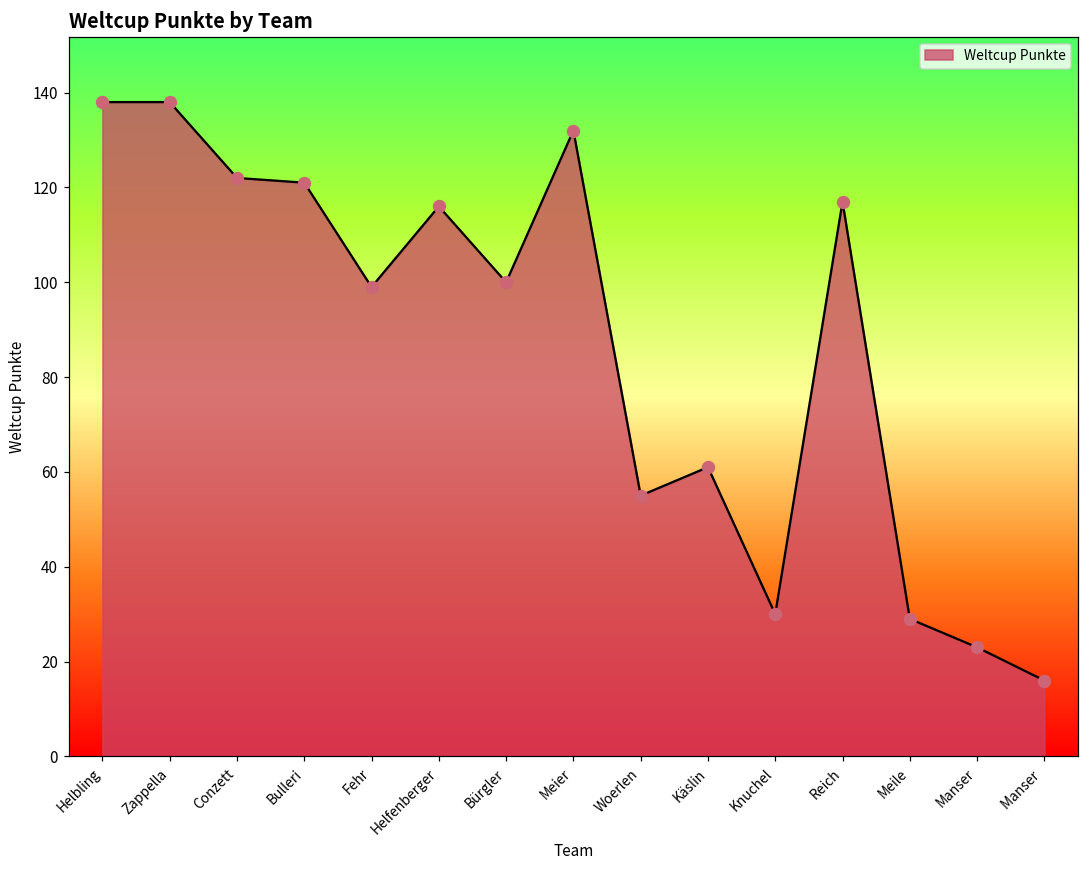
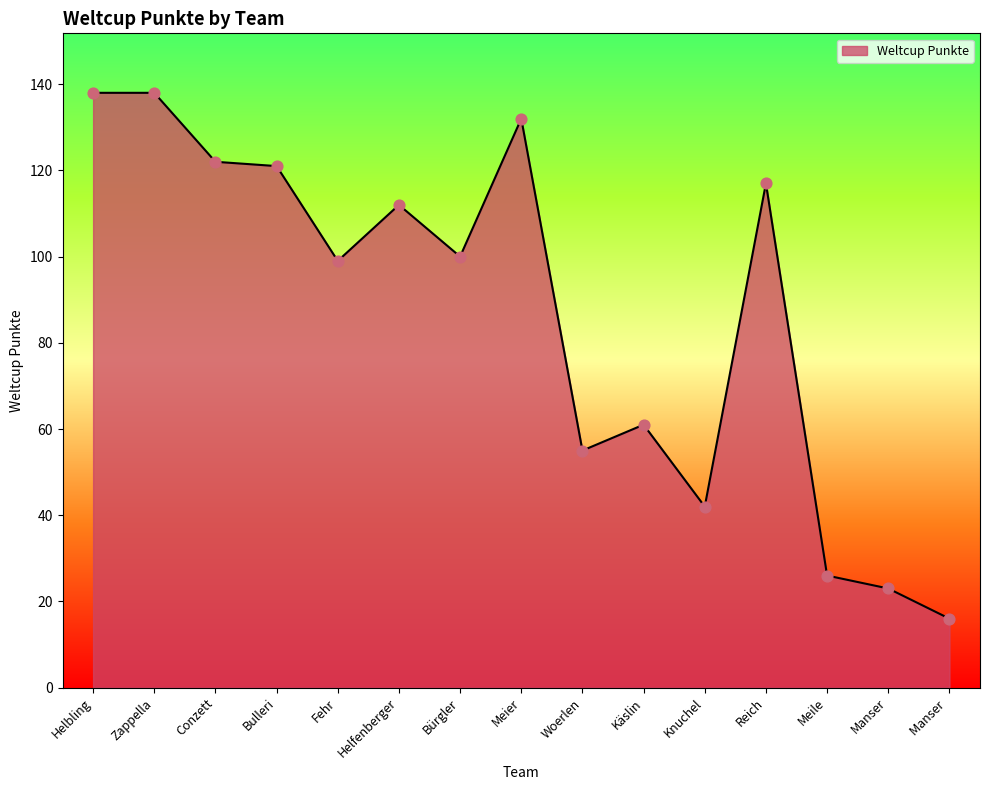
  {
    "Helbling": 138,
    "Zappella": 138,
    "Conzett": 122,
    "Bulleri": 121,
    "Fehr": 99,
-   "Helfenberger": 116,
+   "Helfenberger": 112,
    "Bürgler": 100,
    "Meier": 132,
    "Woerlen": 55,
    "Käslin": 61,
-   "Knuchel": 30,
+   "Knuchel": 42,
    "Reich": 117,
-   "Meile": 29
+   "Meile": 26
  }
